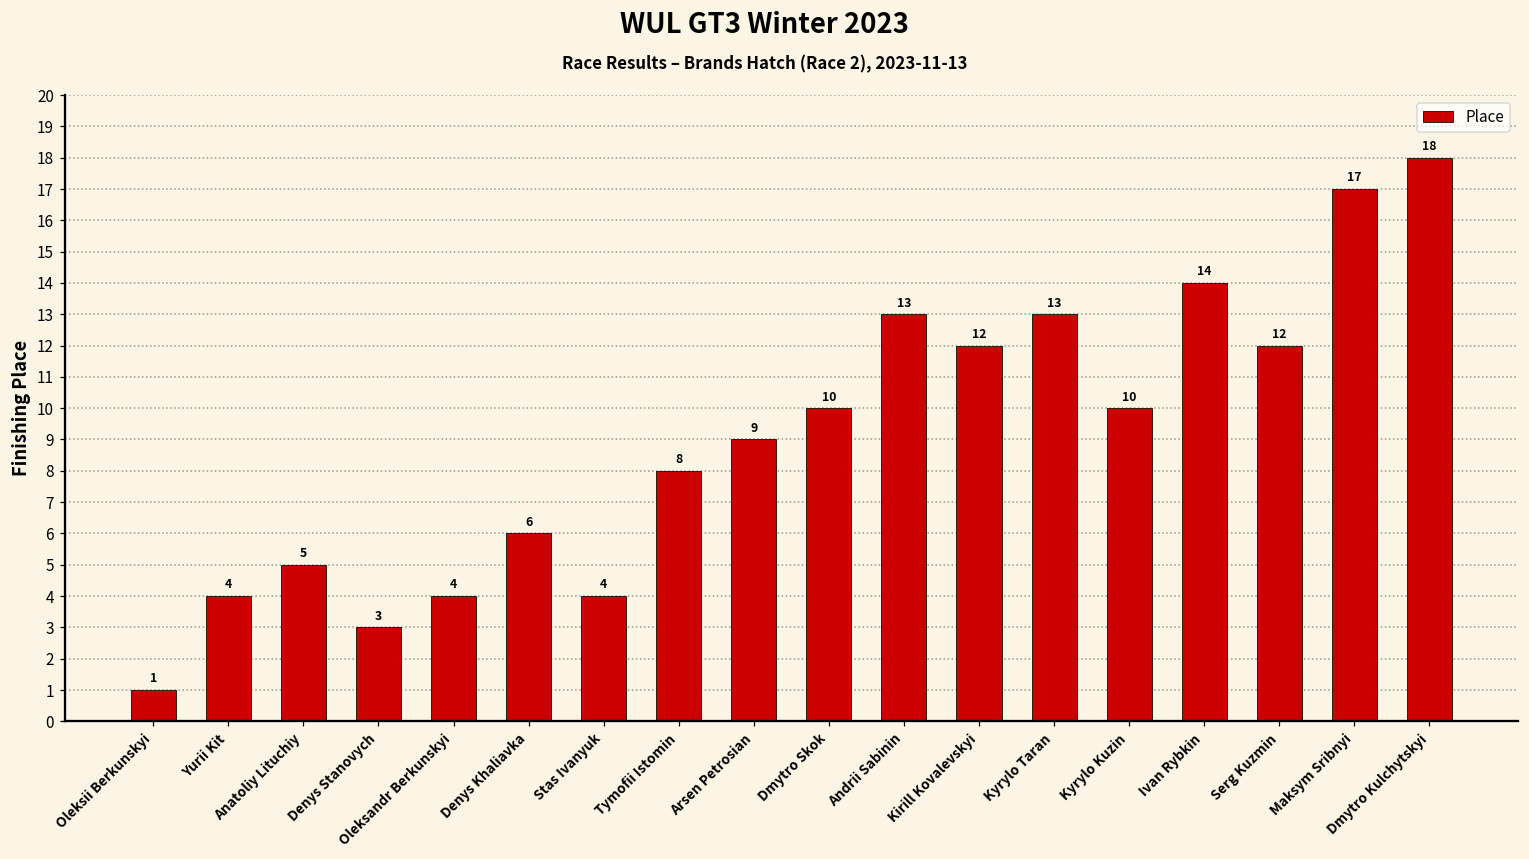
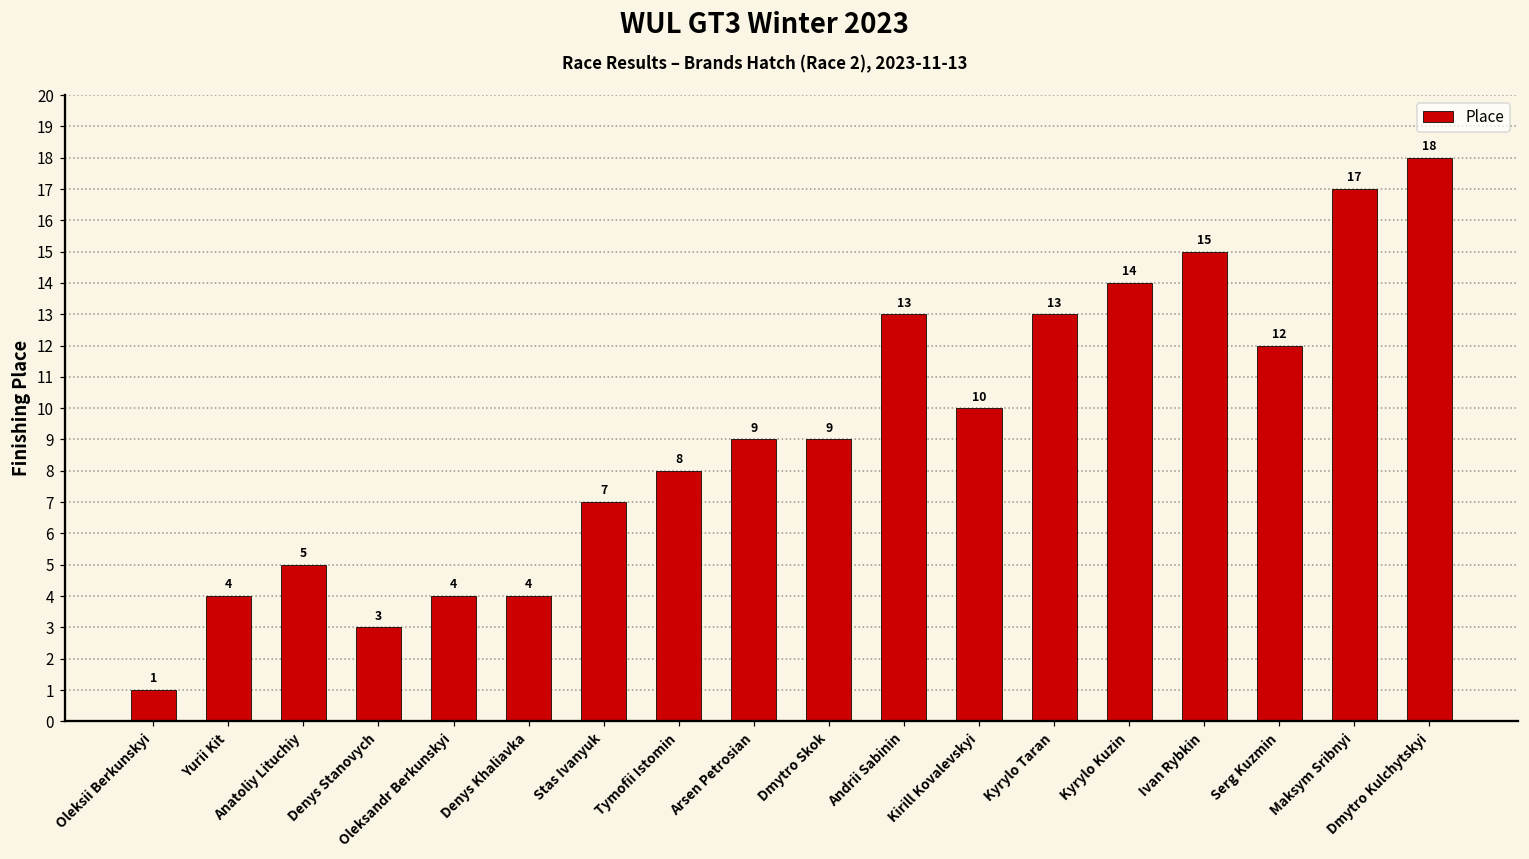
  {
    "Oleksii Berkunskyi": 1,
    "Yurii Kit": 4,
    "Anatoliy Lituchiy": 5,
    "Denys Stanovych": 3,
    "Oleksandr Berkunskyi": 4,
-   "Denys Khaliavka": 6,
-   "Stas Ivanyuk": 4,
+   "Denys Khaliavka": 4,
+   "Stas Ivanyuk": 7,
    "Tymofii Istomin": 8,
    "Arsen Petrosian": 9,
-   "Dmytro Skok": 10,
+   "Dmytro Skok": 9,
    "Andrii Sabinin": 13,
-   "Kirill Kovalevskyi": 12,
+   "Kirill Kovalevskyi": 10,
    "Kyrylo Taran": 13,
-   "Kyrylo Kuzin": 10,
-   "Ivan Rybkin": 14,
+   "Kyrylo Kuzin": 14,
+   "Ivan Rybkin": 15,
    "Serg Kuzmin": 12,
    "Maksym Sribnyi": 17,
    "Dmytro Kulchytskyi": 18
  }
